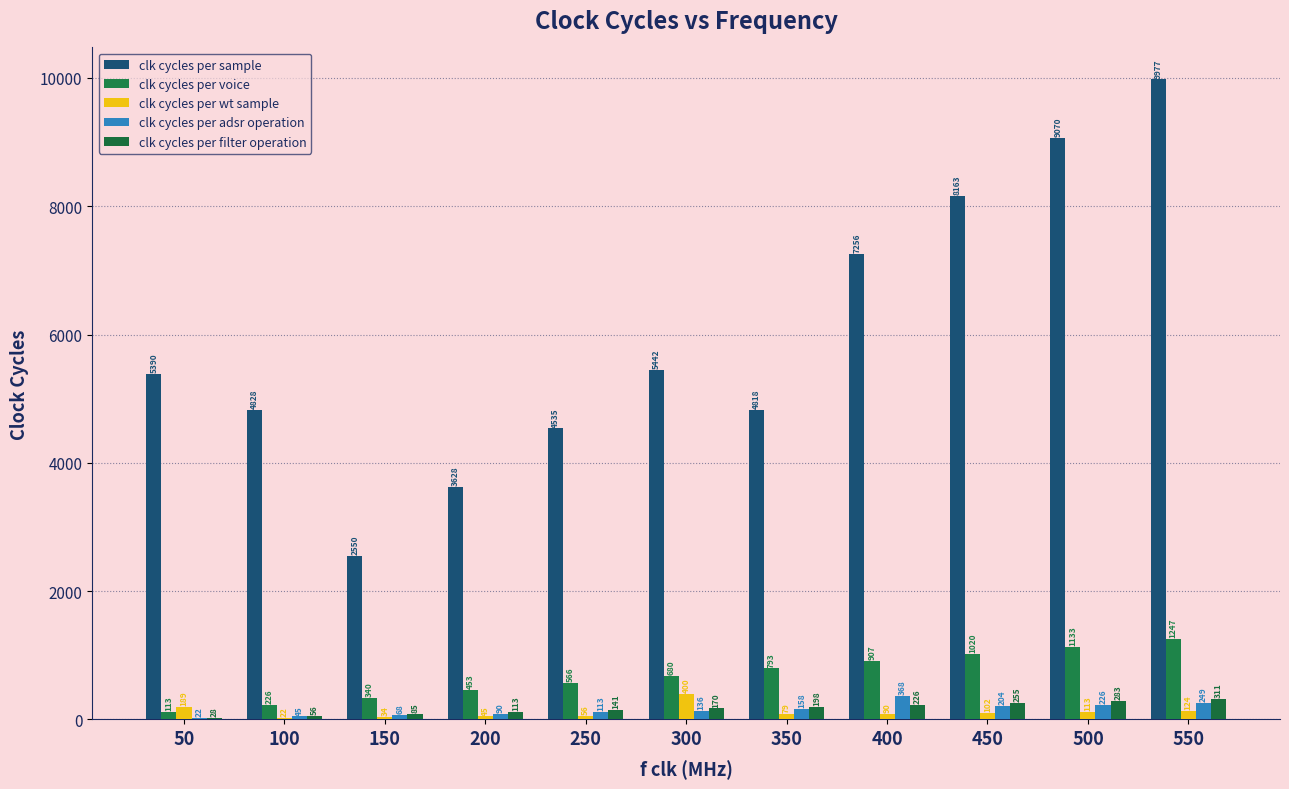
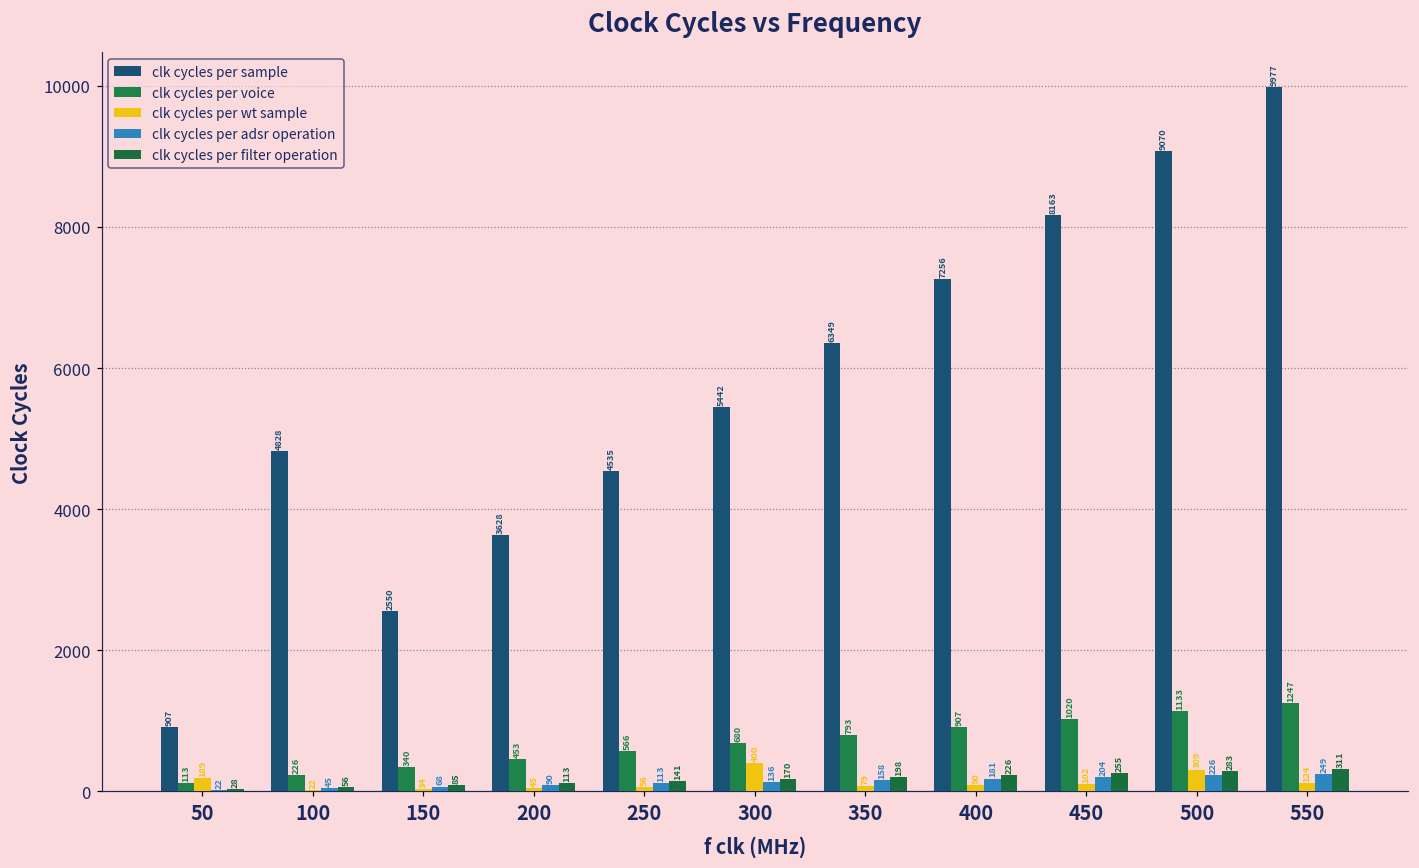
  {
    "clk cycles per sample": {
-     "50": 5390,
+     "50": 907,
      "100": 4828,
      "150": 2550,
      "200": 3628,
      "250": 4535,
      "300": 5442,
-     "350": 4818,
+     "350": 6349,
      "400": 7256,
      "450": 8163,
      "500": 9070,
      "550": 9977
    },
    "clk cycles per wt sample": {
      "50": 189,
      "100": 22,
      "150": 34,
      "200": 45,
      "250": 56,
      "300": 400,
      "350": 79,
      "400": 90,
      "450": 102,
-     "500": 113,
+     "500": 309,
      "550": 124
    },
    "clk cycles per adsr operation": {
      "50": 22,
      "100": 45,
      "150": 68,
      "200": 90,
      "250": 113,
      "300": 136,
      "350": 158,
-     "400": 368,
+     "400": 181,
      "450": 204,
      "500": 226,
      "550": 249
    }
  }
